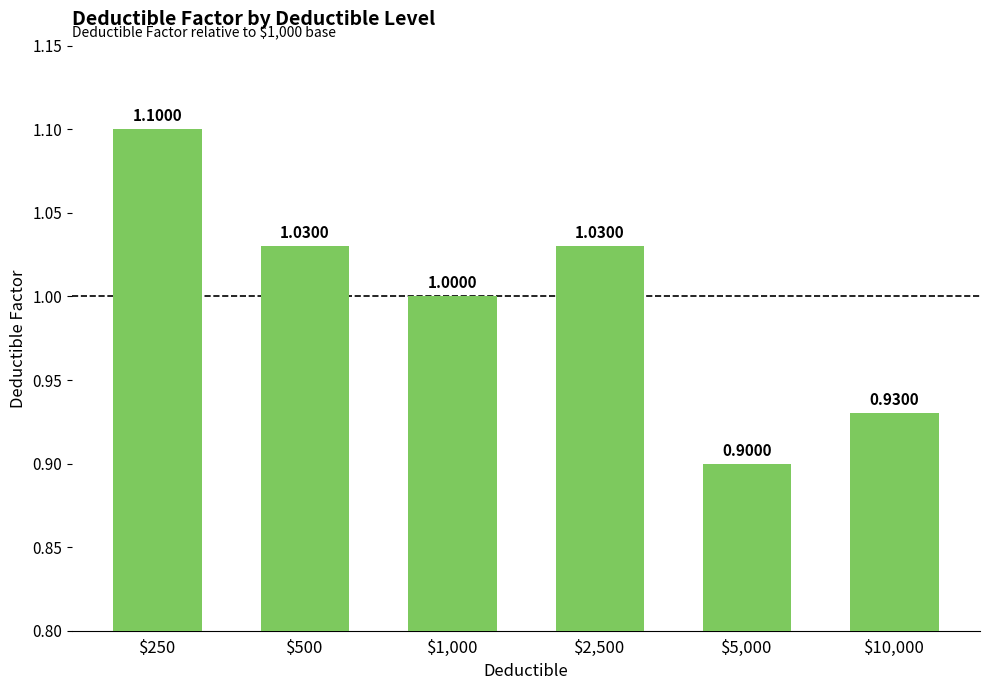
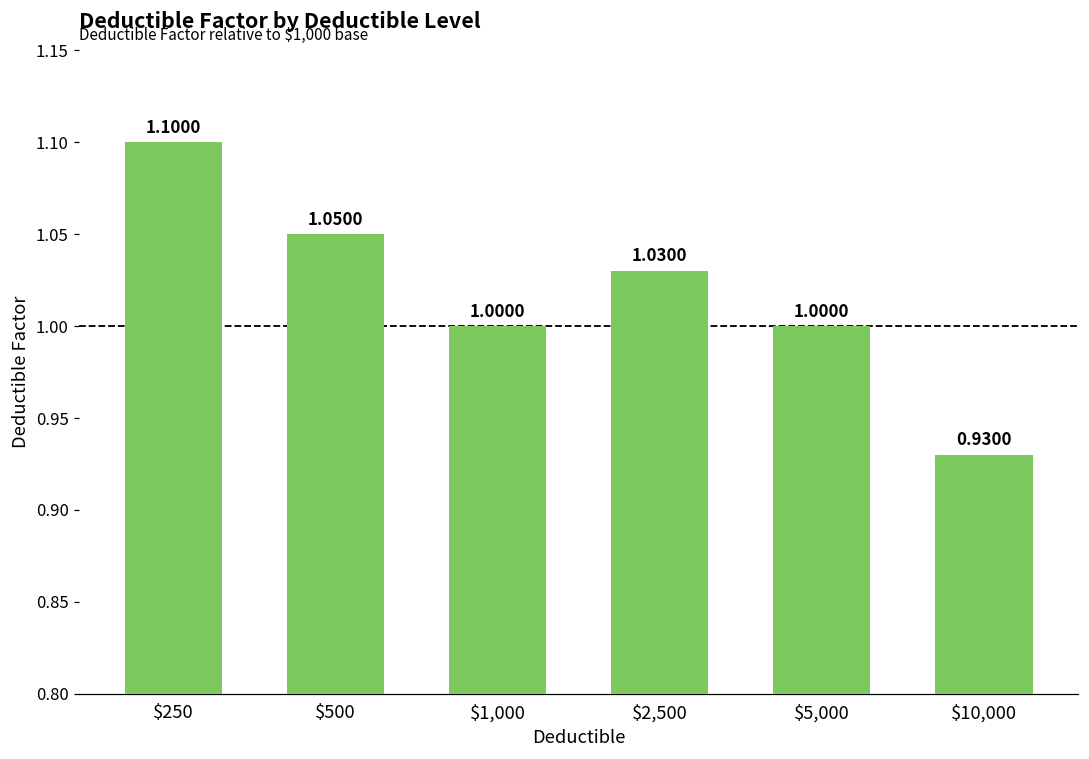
  {
    "$250": 1.1000,
-   "$500": 1.0300,
+   "$500": 1.0500,
    "$1,000": 1.0000,
    "$2,500": 1.0300,
-   "$5,000": 0.9000,
+   "$5,000": 1.0000,
    "$10,000": 0.9300
  }
